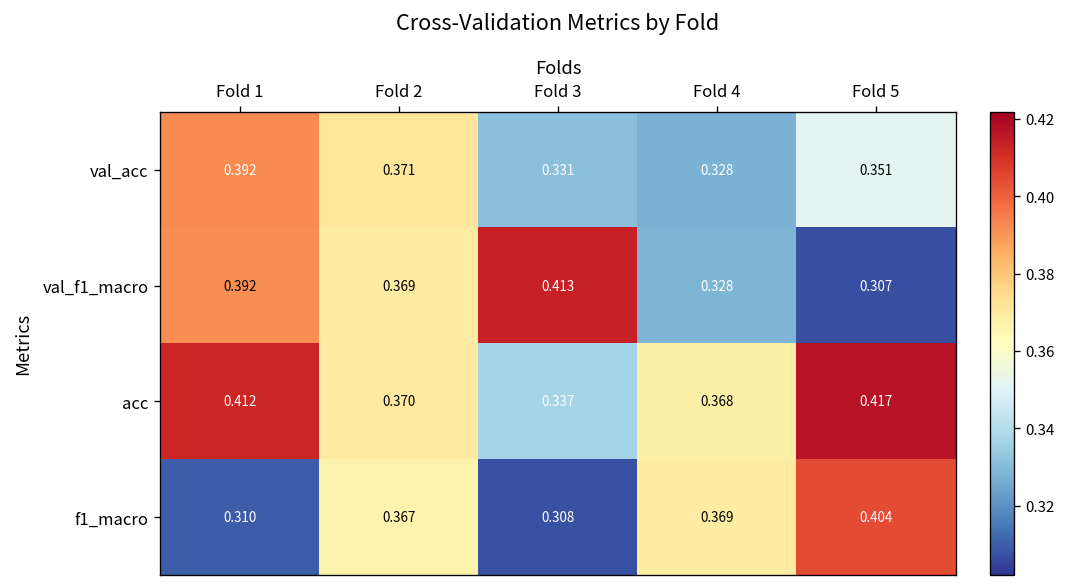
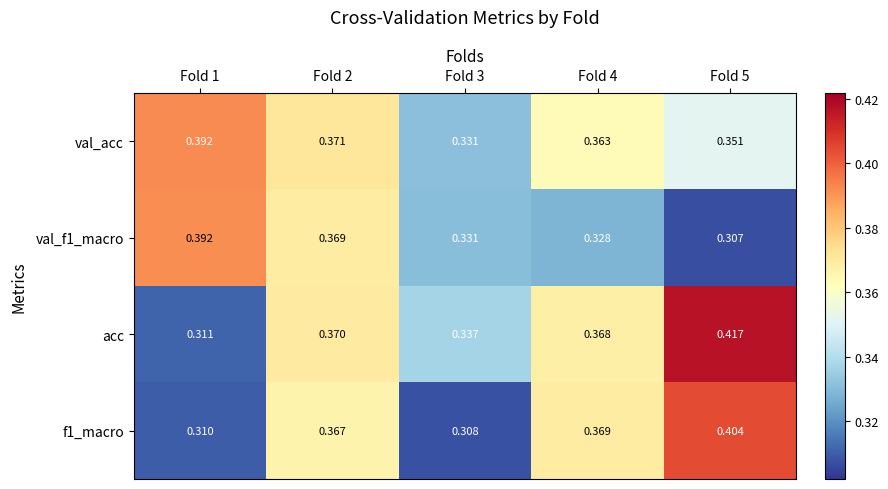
  {
    "val_acc": {
      "Fold 1": 0.392,
      "Fold 2": 0.371,
      "Fold 3": 0.331,
-     "Fold 4": 0.328,
+     "Fold 4": 0.363,
      "Fold 5": 0.351
    },
    "val_f1_macro": {
      "Fold 1": 0.392,
      "Fold 2": 0.369,
-     "Fold 3": 0.413,
+     "Fold 3": 0.331,
      "Fold 4": 0.328,
      "Fold 5": 0.307
    },
    "acc": {
-     "Fold 1": 0.412,
+     "Fold 1": 0.311,
      "Fold 2": 0.370,
      "Fold 3": 0.337,
      "Fold 4": 0.368,
      "Fold 5": 0.417
    },
    "f1_macro": {
      "Fold 1": 0.310,
      "Fold 2": 0.367,
      "Fold 3": 0.308,
      "Fold 4": 0.369,
      "Fold 5": 0.404
    }
  }
